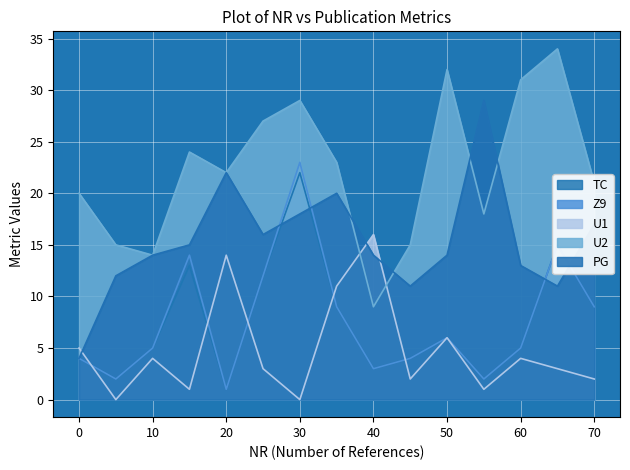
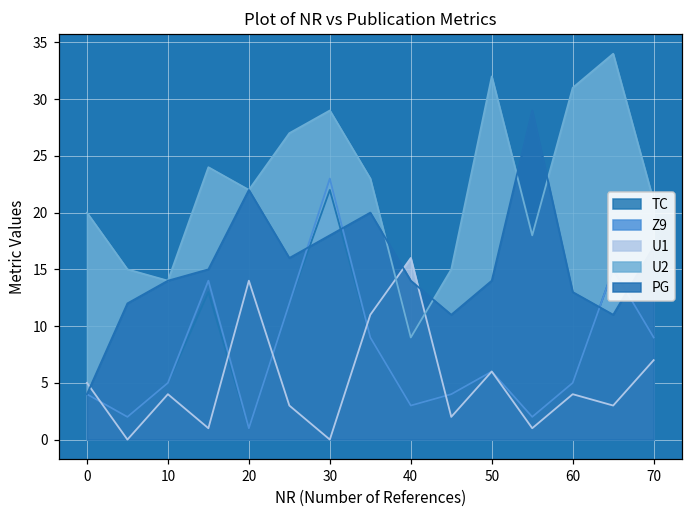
  {
    "U1": {
      "0": 5,
      "10": 4,
      "20": 14,
      "30": 0,
      "40": 16,
      "60": 4,
-     "70": 2
+     "70": 7
    }
  }
